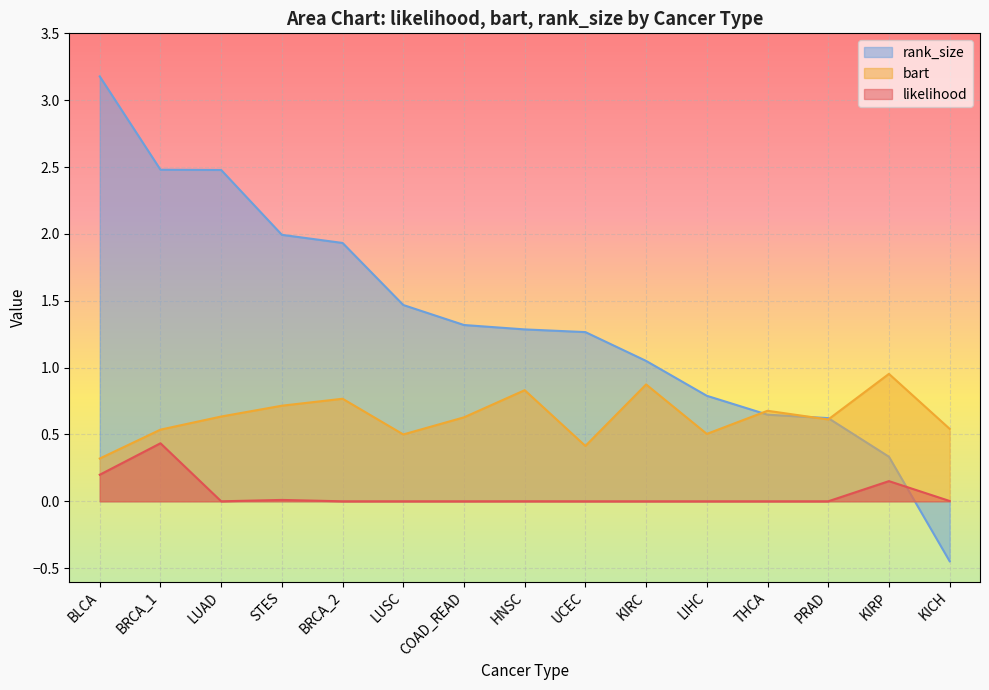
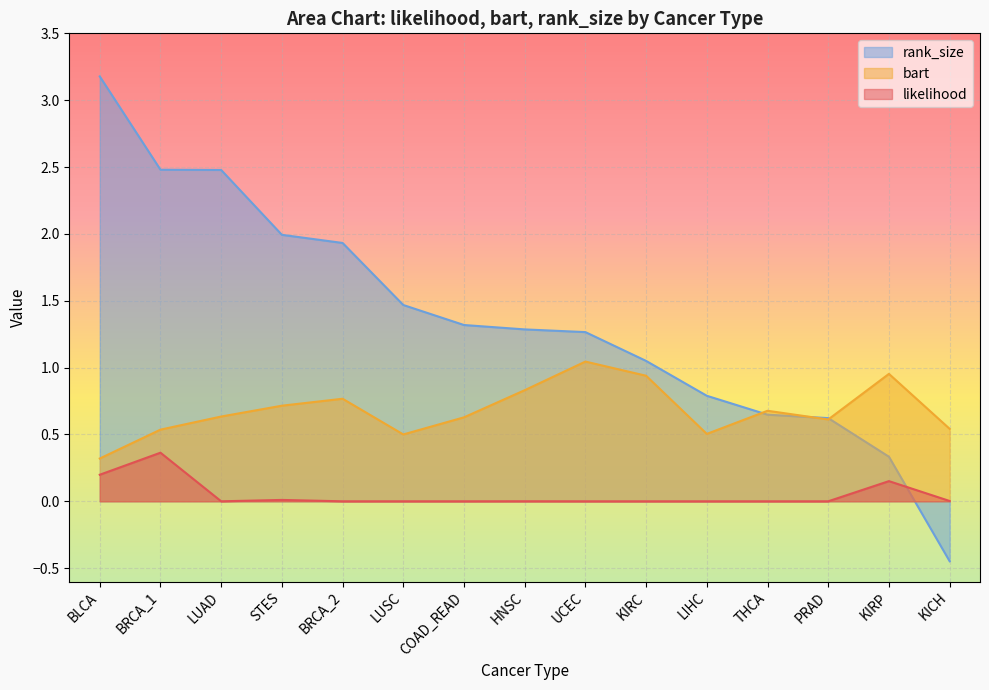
  {
    "bart": {
      "BLCA": 0.32,
      "BRCA_1": 0.54,
      "LUAD": 0.63,
      "STES": 0.72,
      "BRCA_2": 0.77,
      "LUSC": 0.50,
      "COAD_READ": 0.63,
      "HNSC": 0.83,
-     "UCEC": 0.41,
-     "KIRC": 0.87,
+     "UCEC": 1.05,
+     "KIRC": 0.94,
      "LIHC": 0.50,
      "THCA": 0.68,
      "KIRP": 0.95,
      "KICH": 0.54
    },
    "likelihood": {
      "BLCA": 0.20,
-     "BRCA_1": 0.43,
+     "BRCA_1": 0.36,
      "LUAD": 0.00,
      "STES": 0.01,
      "BRCA_2": 0.00,
      "LUSC": 0.00,
      "COAD_READ": 0.00,
      "HNSC": 0.00,
      "UCEC": 0.00,
      "KIRC": 0.00,
      "LIHC": 0.00,
      "THCA": 0.00,
      "PRAD": 0.00,
      "KIRP": 0.15
    }
  }
